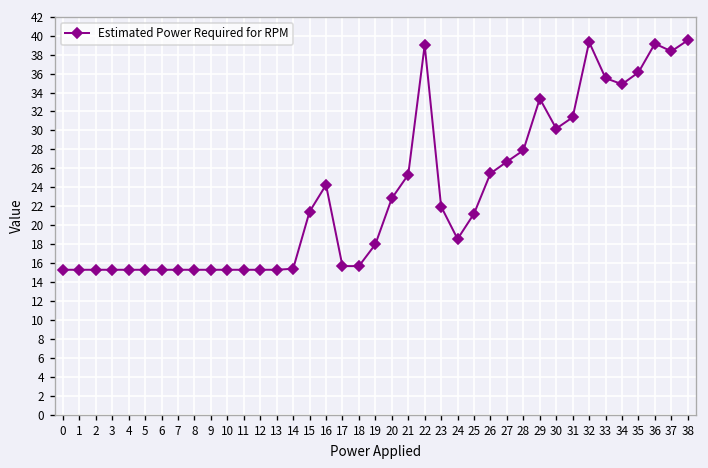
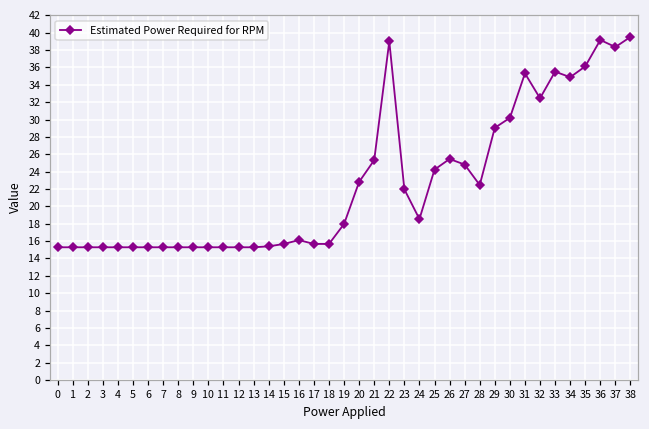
  {
    "0": 15,
    "1": 15,
    "2": 15,
    "3": 15,
    "4": 15,
    "5": 15,
    "6": 15,
    "7": 15,
    "8": 15,
    "9": 15,
    "10": 15,
    "11": 15,
    "12": 15,
    "13": 15,
    "14": 15,
-   "15": 21,
-   "16": 24,
+   "15": 16,
+   "16": 16,
    "17": 16,
    "18": 16,
    "19": 18,
    "20": 23,
    "21": 25,
    "22": 39,
    "23": 22,
    "24": 19,
-   "25": 21,
+   "25": 24,
    "26": 25,
-   "27": 27,
-   "28": 28,
-   "29": 33,
+   "27": 25,
+   "28": 22,
+   "29": 29,
    "30": 30,
-   "31": 31,
-   "32": 39,
+   "31": 35,
+   "32": 32,
    "33": 36,
    "34": 35,
    "35": 36,
    "36": 39,
    "37": 38,
    "38": 40
  }
